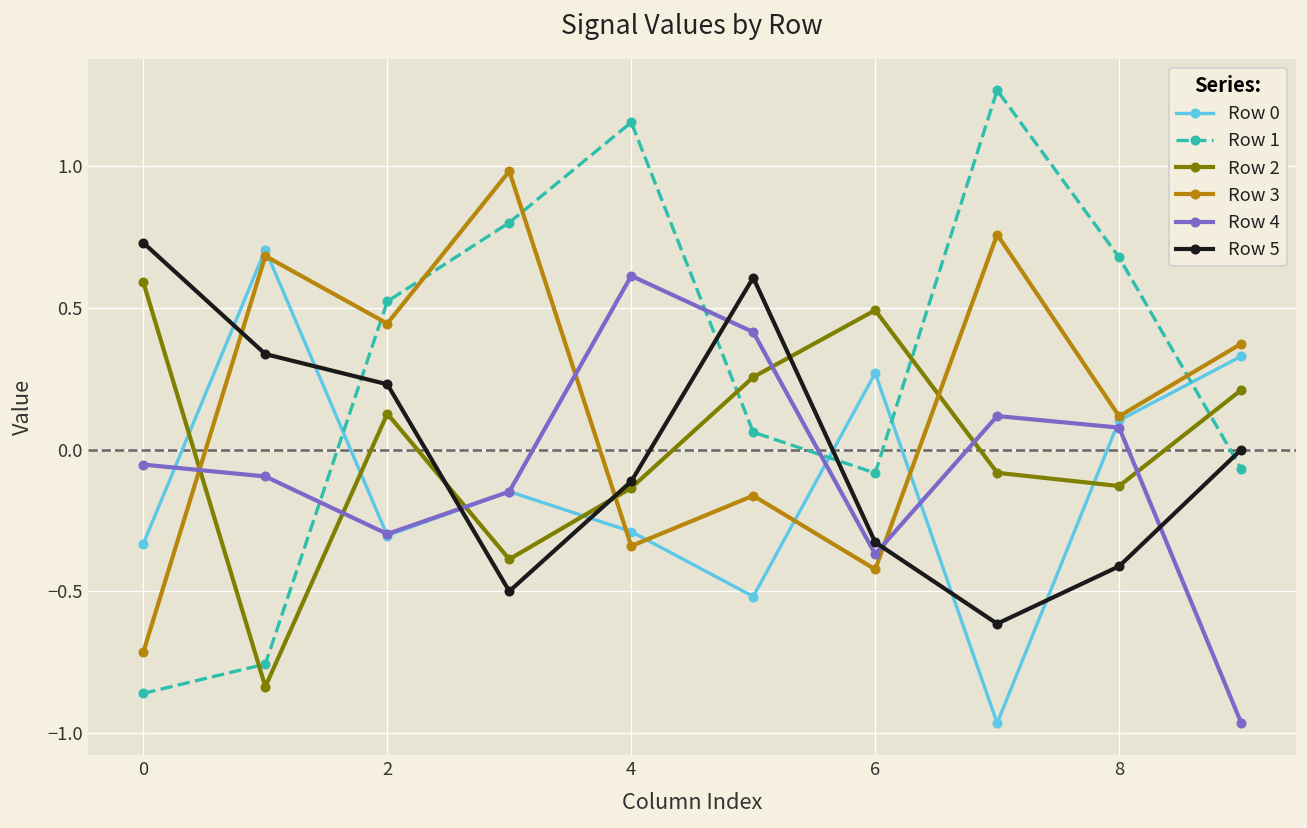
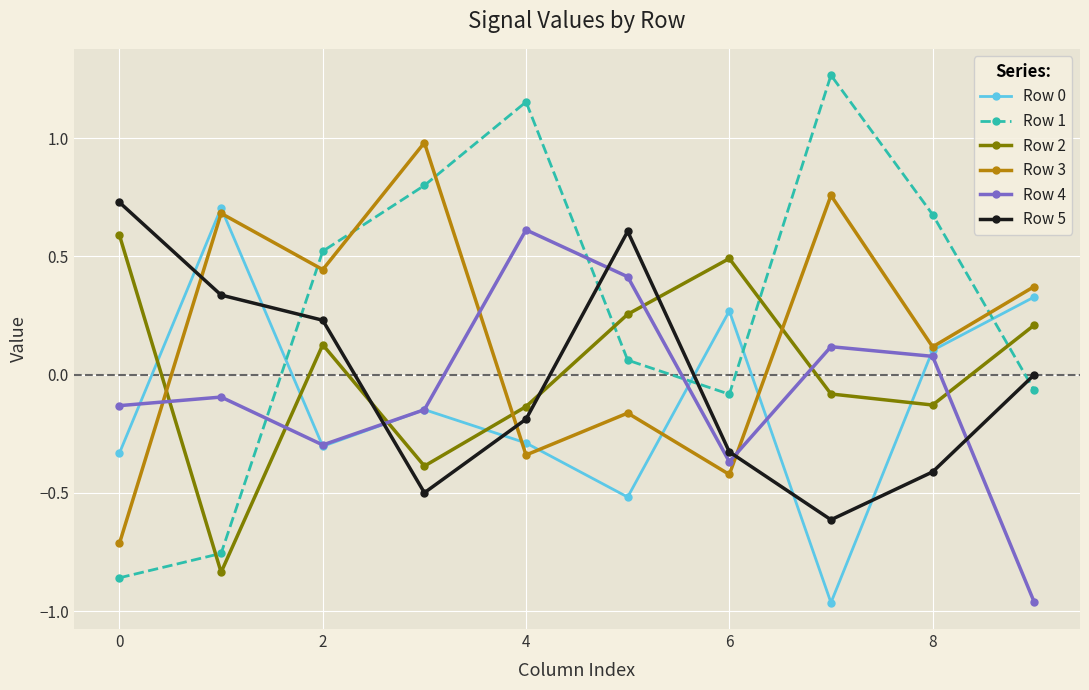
  {
    "Row 0": {
      "0": -0.33,
      "4": -0.29,
      "6": 0.27,
      "8": 0.10
    },
    "Row 1": {
      "0": -0.86,
      "2": 0.52,
      "4": 1.15,
      "6": -0.08,
      "8": 0.68
    },
    "Row 4": {
-     "0": -0.05,
+     "0": -0.13,
      "4": 0.61,
      "6": -0.37,
      "8": 0.08
    },
    "Row 5": {
      "0": 0.73,
      "2": 0.23,
-     "4": -0.11,
+     "4": -0.19,
      "6": -0.33,
      "8": -0.41
    }
  }
